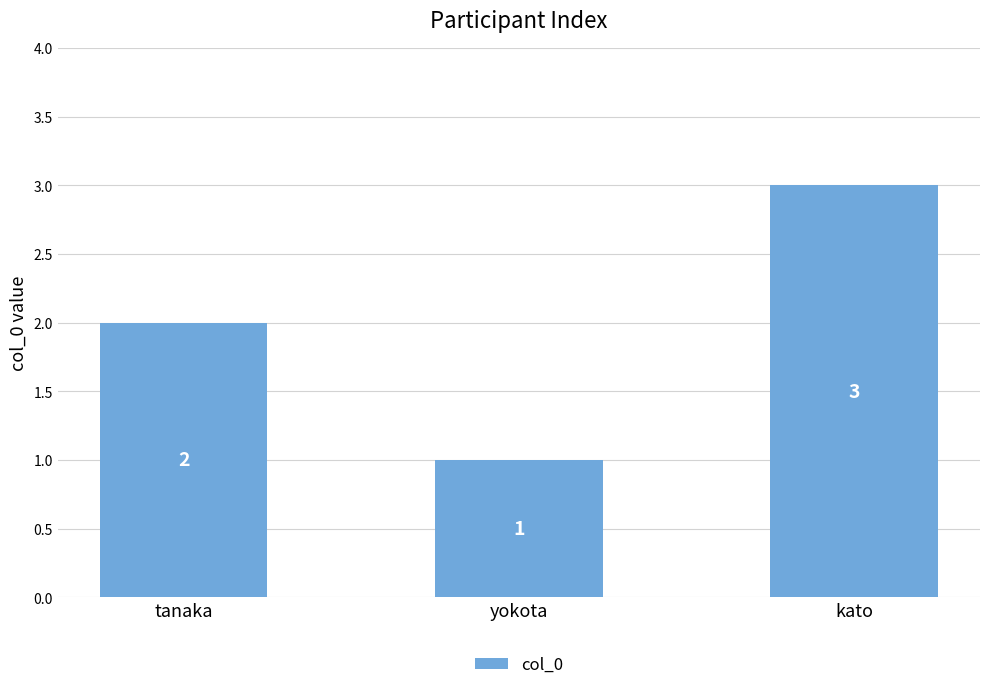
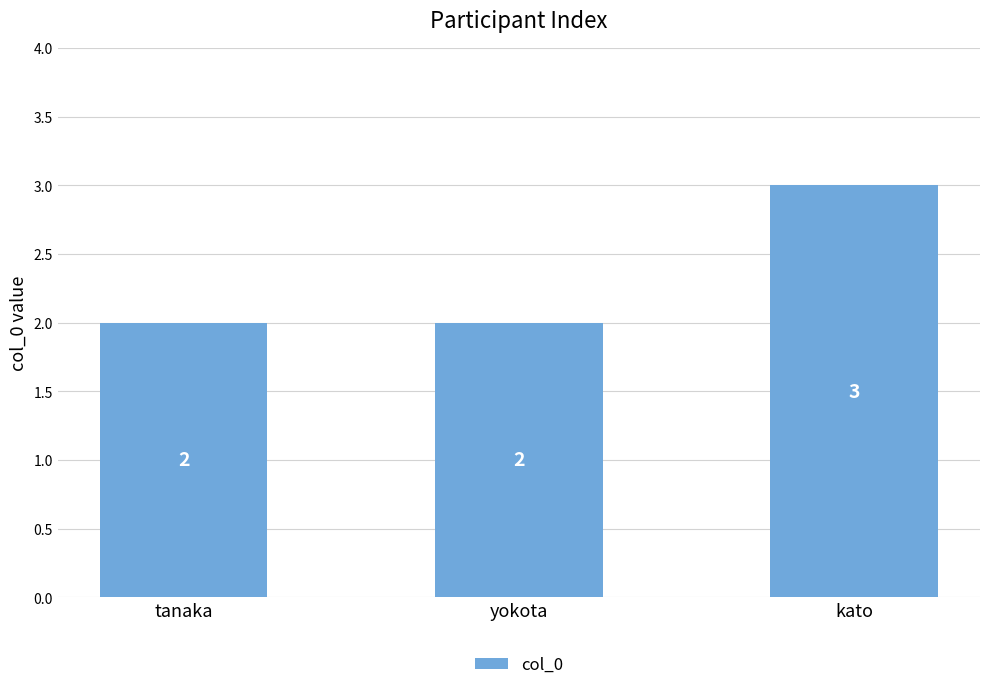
  {
    "tanaka": 2,
-   "yokota": 1,
+   "yokota": 2,
    "kato": 3
  }
